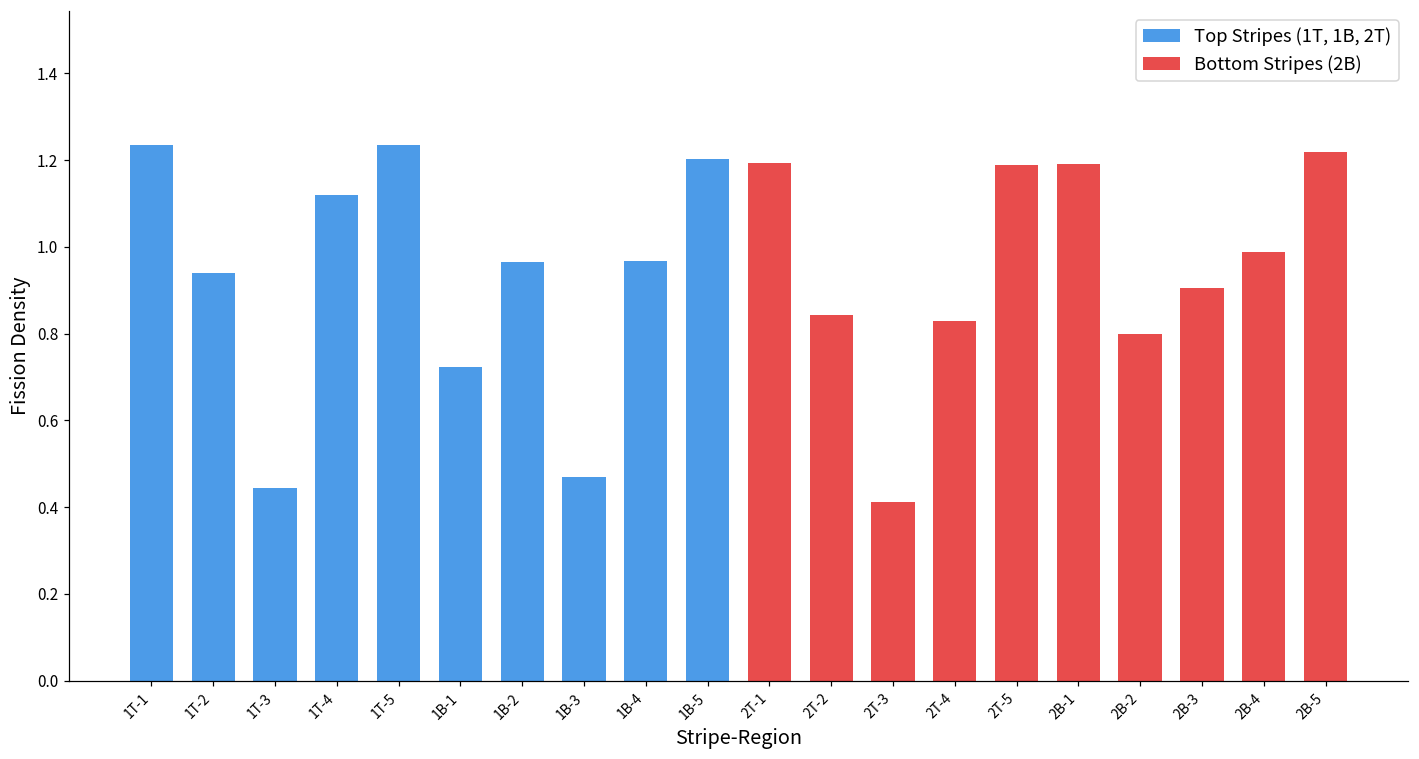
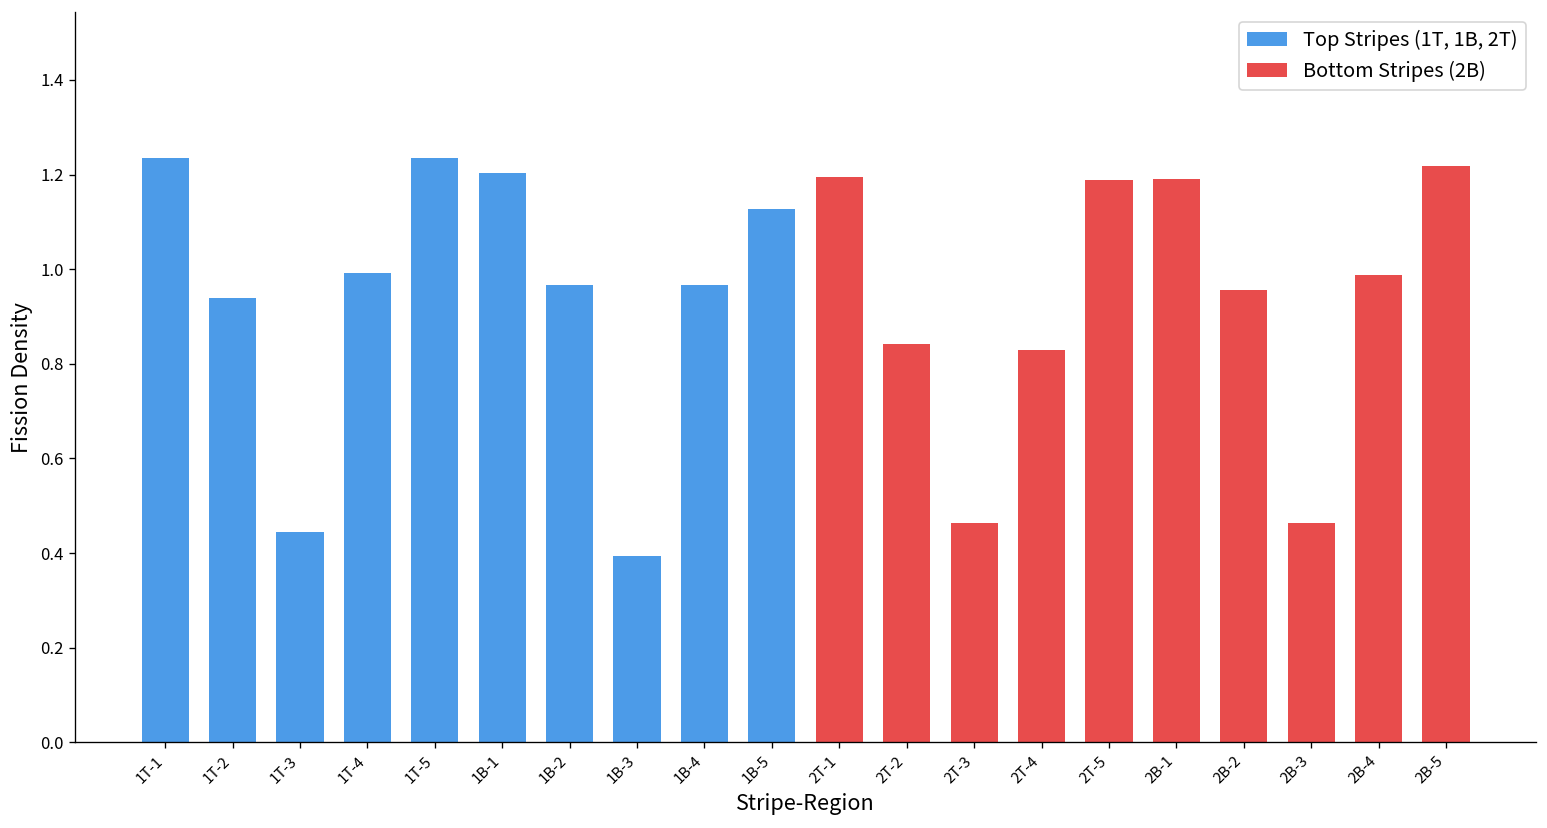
  {
    "Top Stripes (1T, 1B, 2T)": {
      "1T-1": 1.23,
      "1T-2": 0.94,
      "1T-3": 0.44,
-     "1T-4": 1.12,
+     "1T-4": 0.99,
      "1T-5": 1.23,
-     "1B-1": 0.72,
+     "1B-1": 1.20,
      "1B-2": 0.97,
-     "1B-3": 0.47,
+     "1B-3": 0.39,
      "1B-4": 0.97,
-     "1B-5": 1.20
+     "1B-5": 1.13
    },
    "Bottom Stripes (2B)": {
      "2T-1": 1.19,
      "2T-2": 0.84,
-     "2T-3": 0.41,
+     "2T-3": 0.46,
      "2T-4": 0.83,
      "2T-5": 1.19,
      "2B-1": 1.19,
-     "2B-2": 0.80,
-     "2B-3": 0.91,
+     "2B-2": 0.96,
+     "2B-3": 0.46,
      "2B-4": 0.99,
      "2B-5": 1.22
    }
  }
